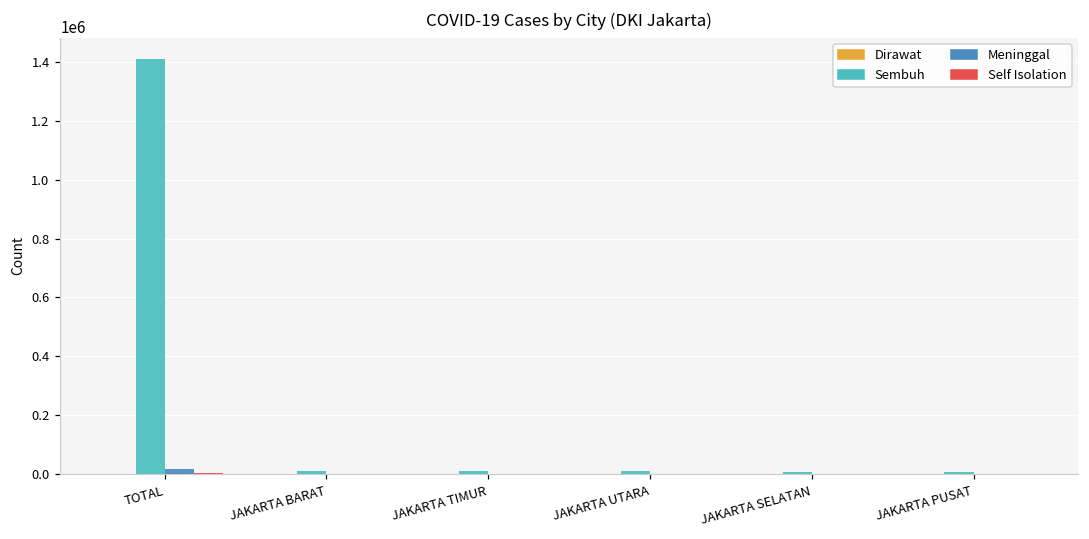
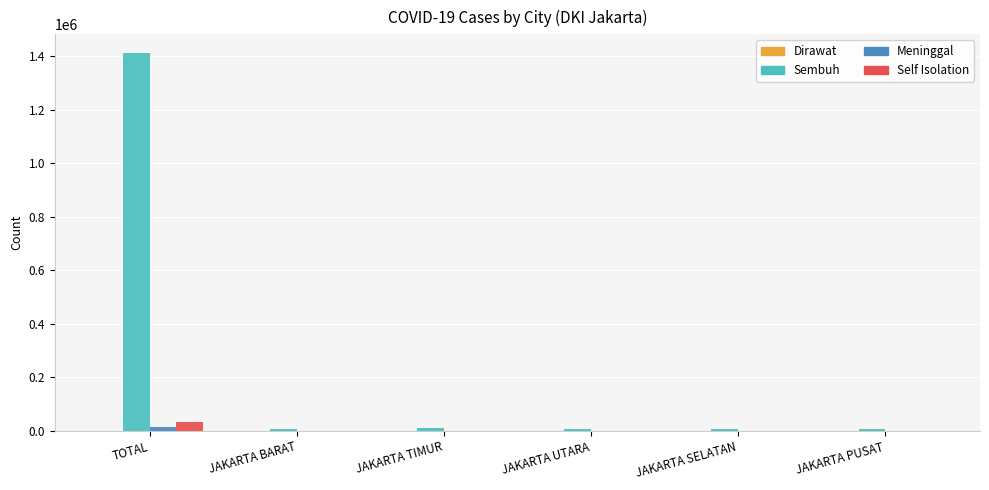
  {
    "Dirawat": {
      "TOTAL": 0
    },
    "Self Isolation": {
-     "TOTAL": 0
+     "TOTAL": 30000
    }
  }
